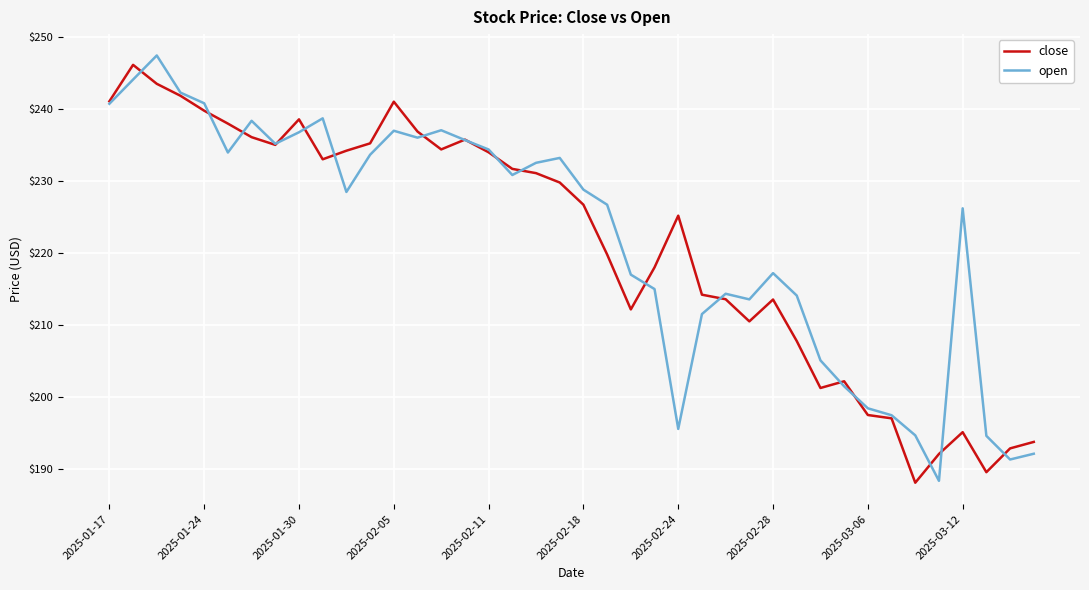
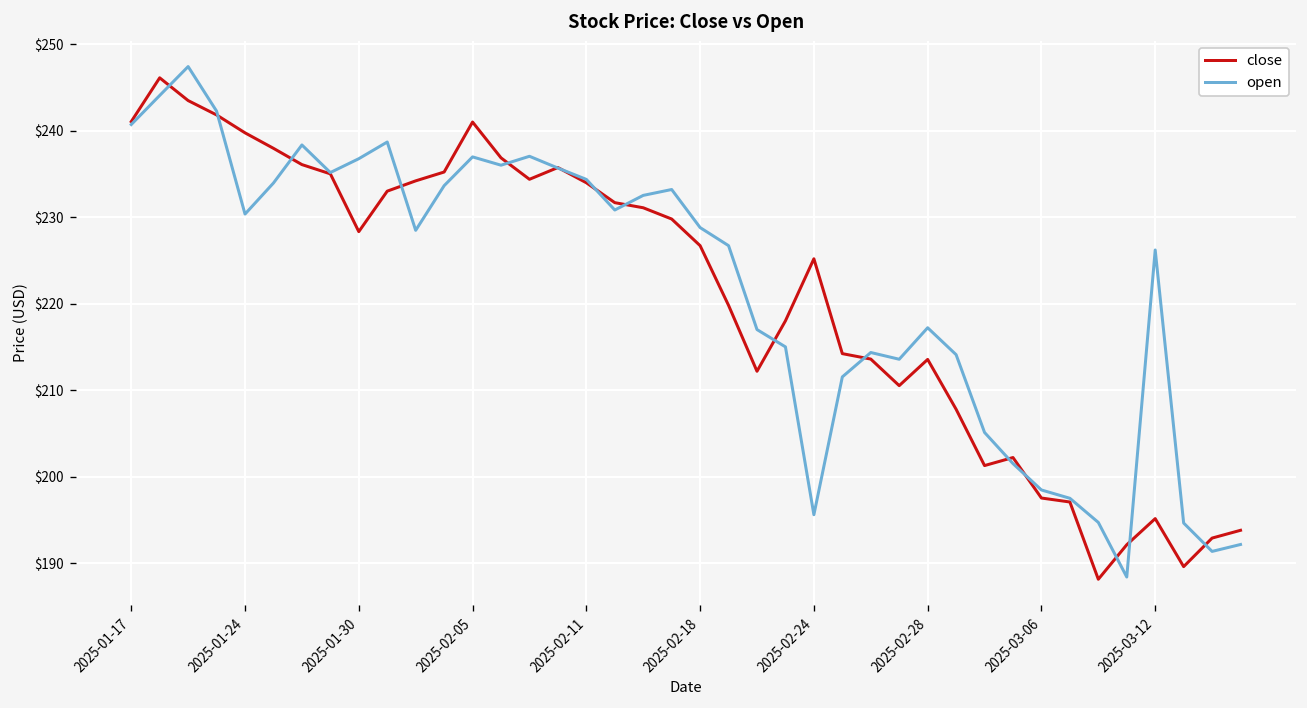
  {
    "close": {
      "2025-01-24": "$240",
-     "2025-01-30": "$239",
+     "2025-01-30": "$228",
      "2025-02-05": "$241",
      "2025-02-11": "$234",
      "2025-02-18": "$227",
      "2025-02-24": "$225",
      "2025-02-28": "$214",
      "2025-03-06": "$198",
      "2025-03-12": "$195"
    },
    "open": {
-     "2025-01-24": "$241",
+     "2025-01-24": "$230",
      "2025-01-30": "$237",
      "2025-02-05": "$237",
      "2025-02-11": "$234",
      "2025-02-18": "$229",
      "2025-02-24": "$196",
      "2025-02-28": "$217",
      "2025-03-06": "$198",
      "2025-03-12": "$226"
    }
  }
